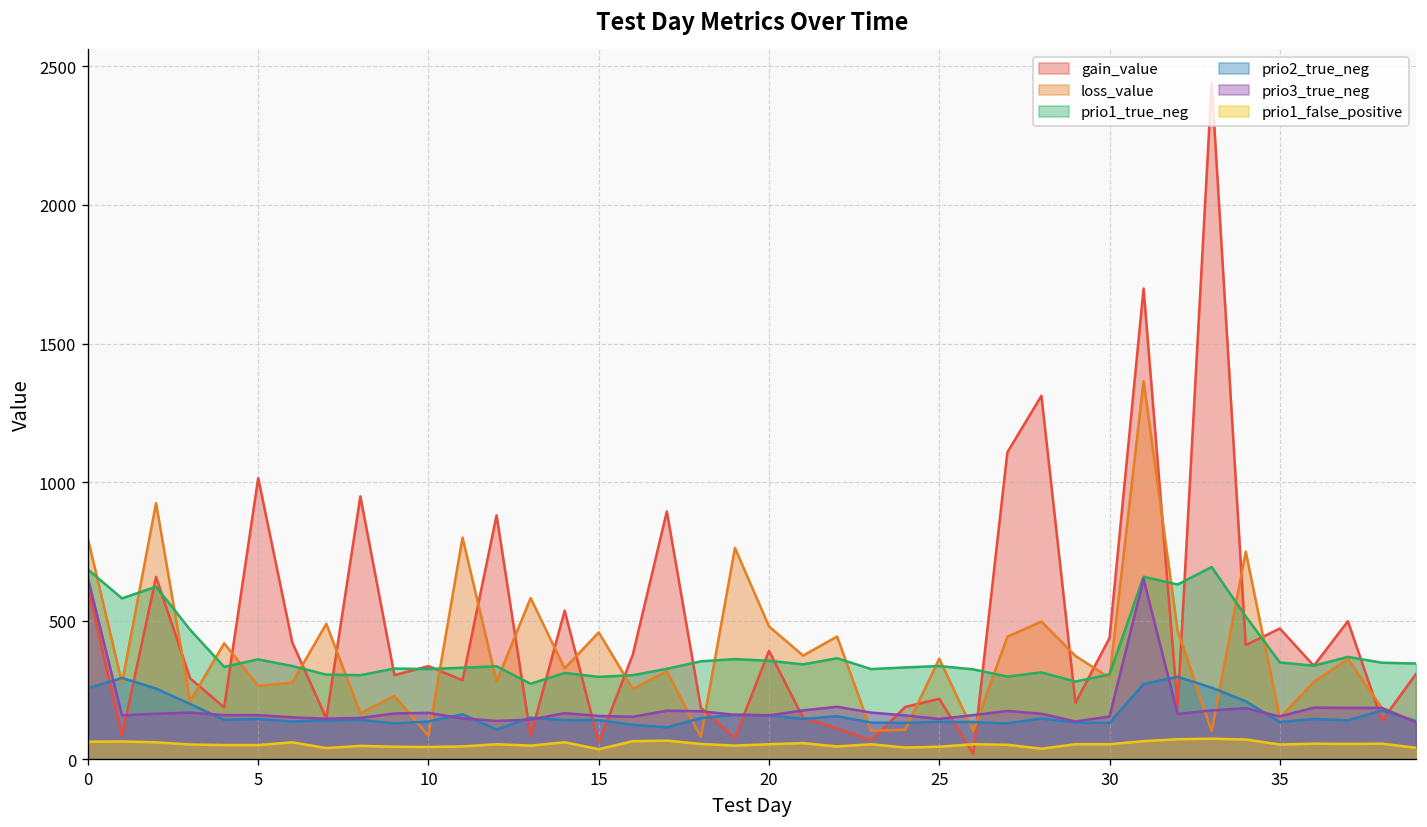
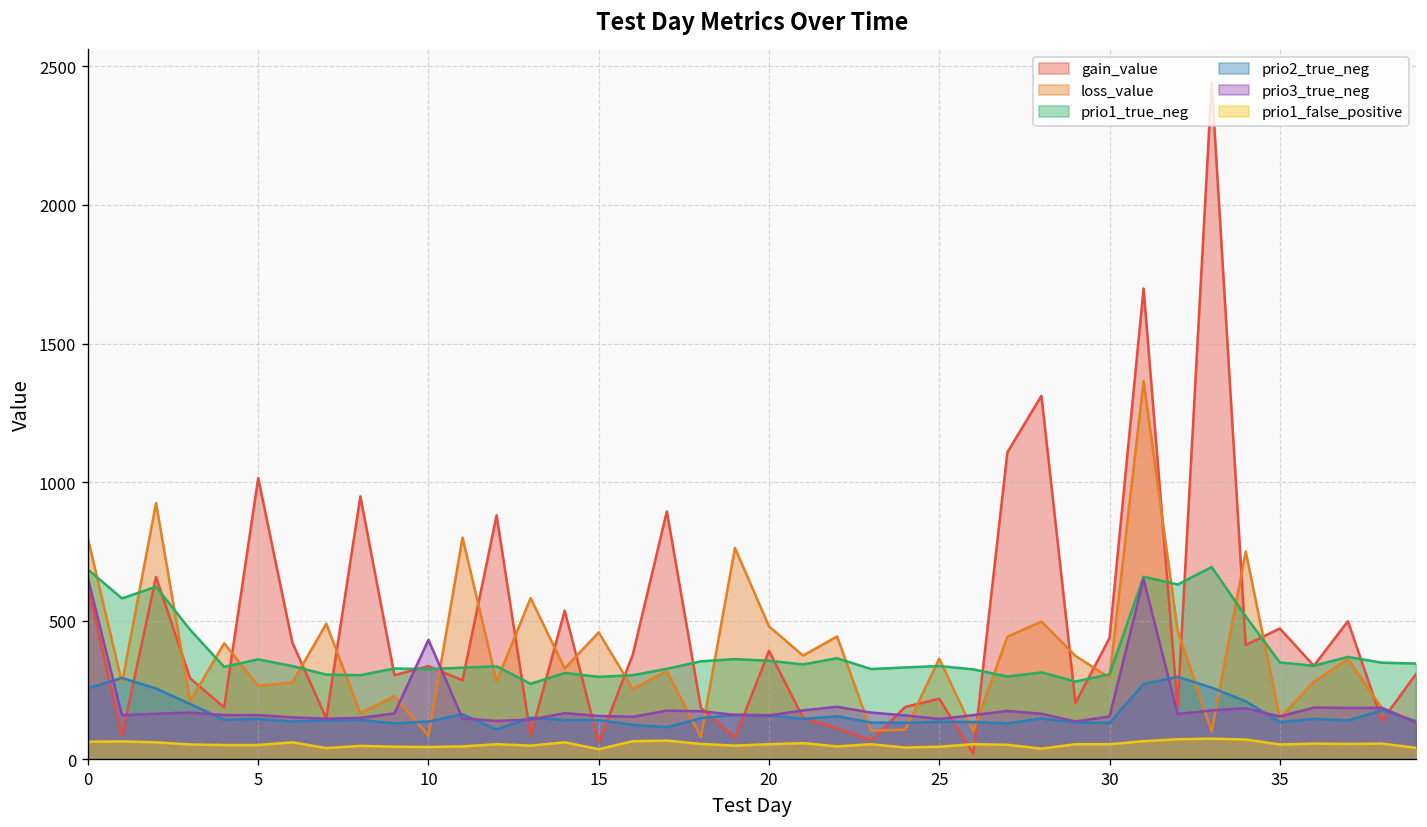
  {
    "prio3_true_neg": {
      "0": 650,
      "5": 160,
-     "10": 170,
+     "10": 430,
      "15": 160,
      "30": 160
    }
  }
